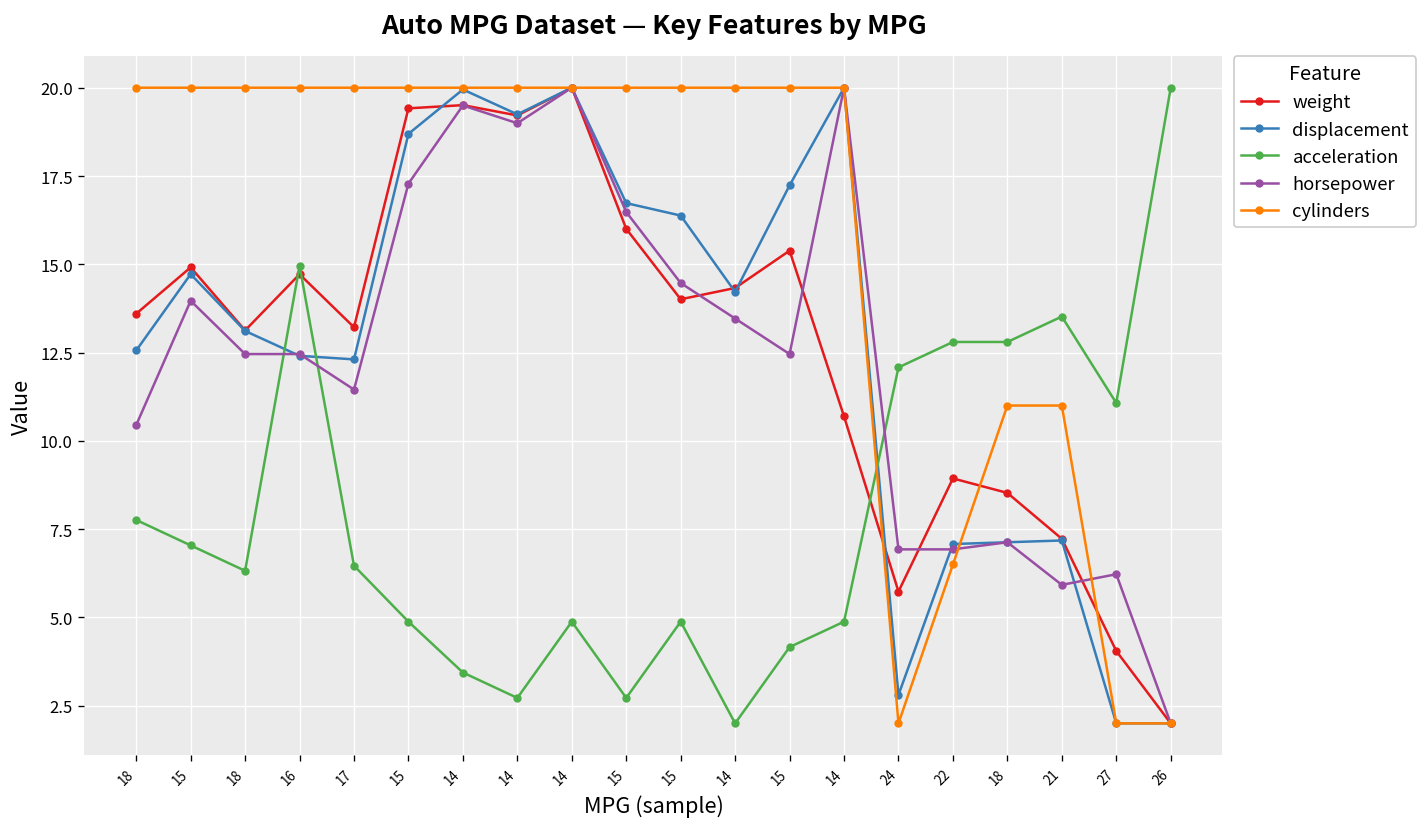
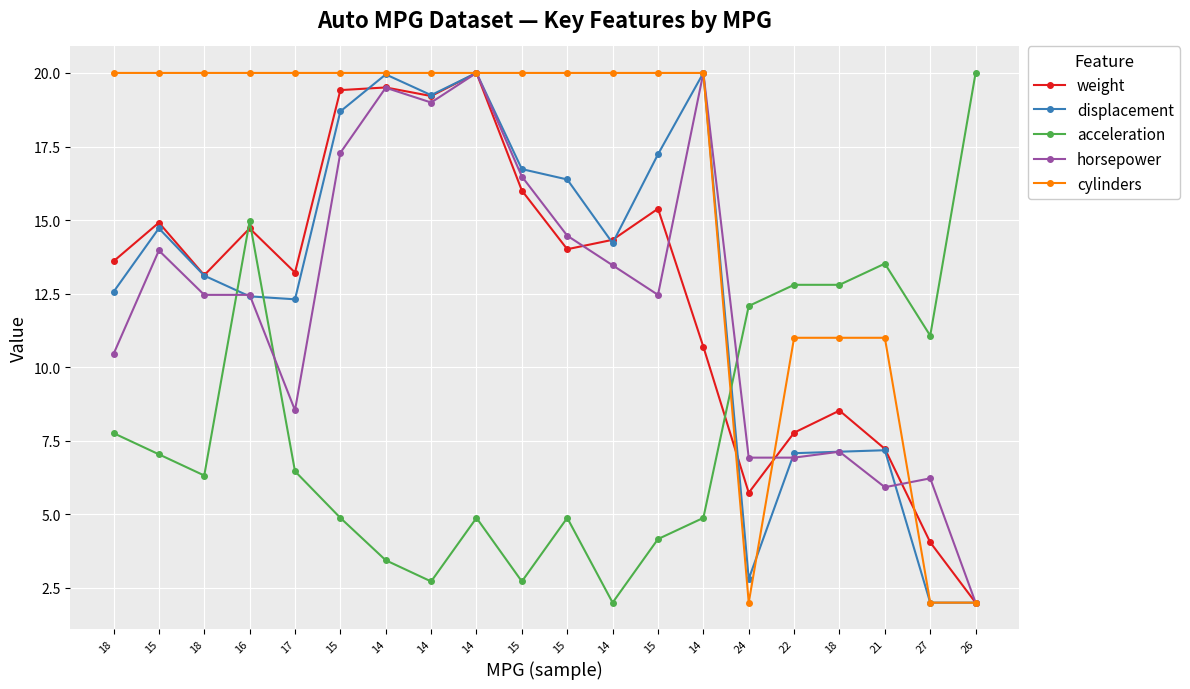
  {
    "weight": {
      "16": 14.7,
      "17": 13.2,
      "24": 5.7,
-     "22": 8.9,
+     "22": 7.8,
      "27": 4.1
    },
    "displacement": {
      "17": 12.3,
      "24": 2.8,
      "22": 7.1
    },
    "acceleration": {
      "16": 15.0,
      "17": 6.5,
      "24": 12.1,
      "22": 12.8,
      "21": 13.5,
      "27": 11.1,
      "26": 20.0
    },
    "horsepower": {
-     "17": 11.5,
+     "17": 8.5,
      "24": 6.9,
      "22": 6.9,
      "21": 5.9,
      "27": 6.2
    },
    "cylinders": {
      "16": 20.0,
      "17": 20.0,
      "24": 2.0,
-     "22": 6.5,
+     "22": 11.0,
      "21": 11.0
    }
  }
